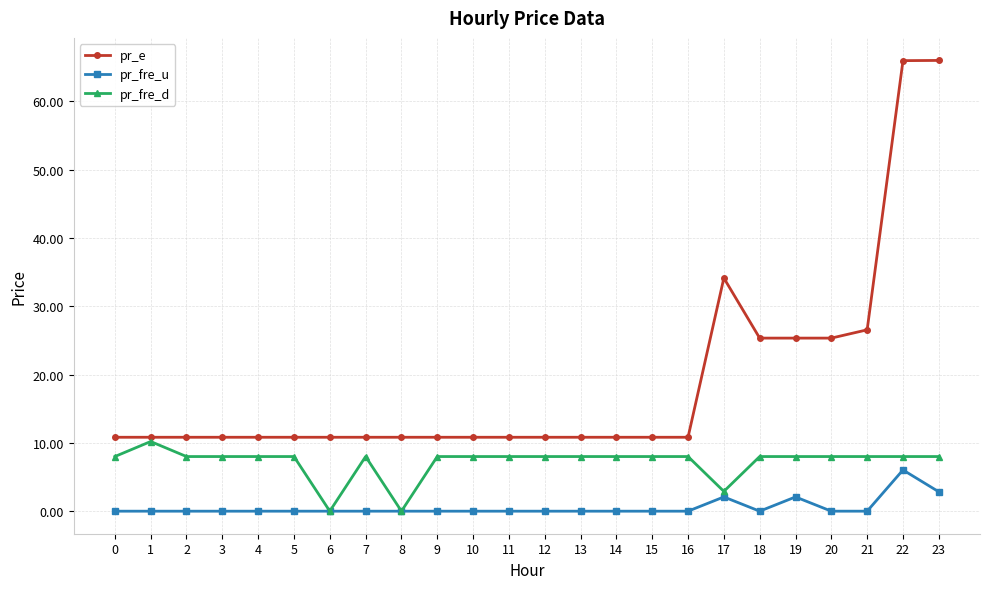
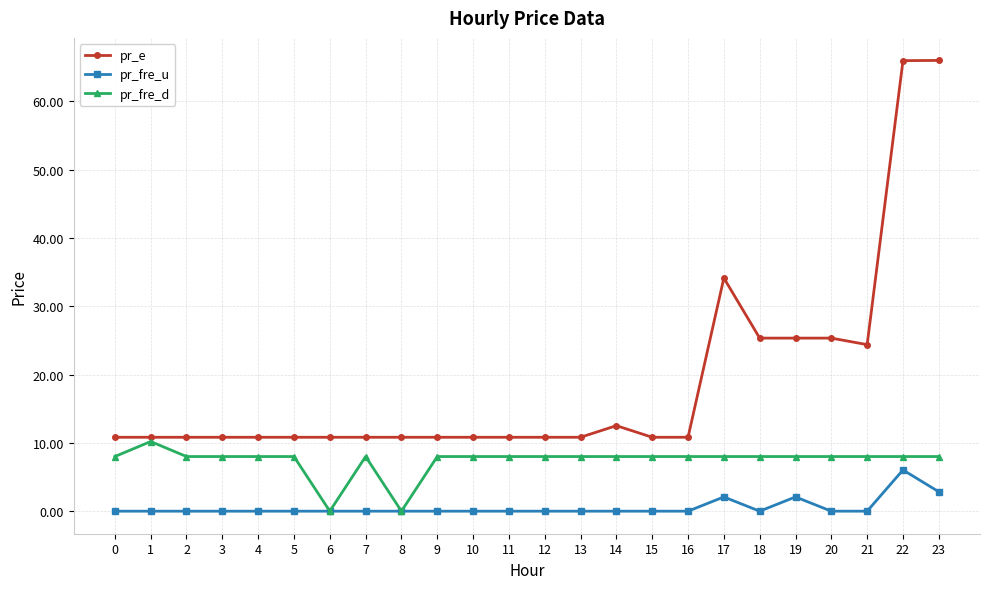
  {
    "pr_e": {
      "0": 11,
      "1": 11,
      "2": 11,
      "3": 11,
      "4": 11,
      "5": 11,
      "6": 11,
      "7": 11,
      "8": 11,
      "9": 11,
      "10": 11,
      "11": 11,
      "12": 11,
      "13": 11,
-     "14": 11,
+     "14": 13,
      "15": 11,
      "16": 11,
      "17": 34,
      "18": 25,
      "19": 25,
      "20": 25,
-     "21": 27,
+     "21": 24,
      "22": 66,
      "23": 66
    },
    "pr_fre_u": {
      "0": 0,
      "1": 0,
      "2": 0,
      "3": 0,
      "4": 0,
      "5": 0,
      "7": 0,
      "9": 0,
      "10": 0,
      "11": 0,
      "12": 0,
      "13": 0,
      "14": 0,
      "15": 0,
      "16": 0,
      "17": 2,
      "18": 0,
      "19": 2,
      "20": 0,
      "21": 0,
      "22": 6,
      "23": 3
    },
    "pr_fre_d": {
      "0": 8,
      "1": 10,
      "2": 8,
      "3": 8,
      "4": 8,
      "5": 8,
      "7": 8,
      "9": 8,
      "10": 8,
      "11": 8,
      "12": 8,
      "13": 8,
      "14": 8,
      "15": 8,
      "16": 8,
-     "17": 3,
+     "17": 8,
      "18": 8,
      "19": 8,
      "20": 8,
      "21": 8,
      "22": 8,
      "23": 8
    }
  }
